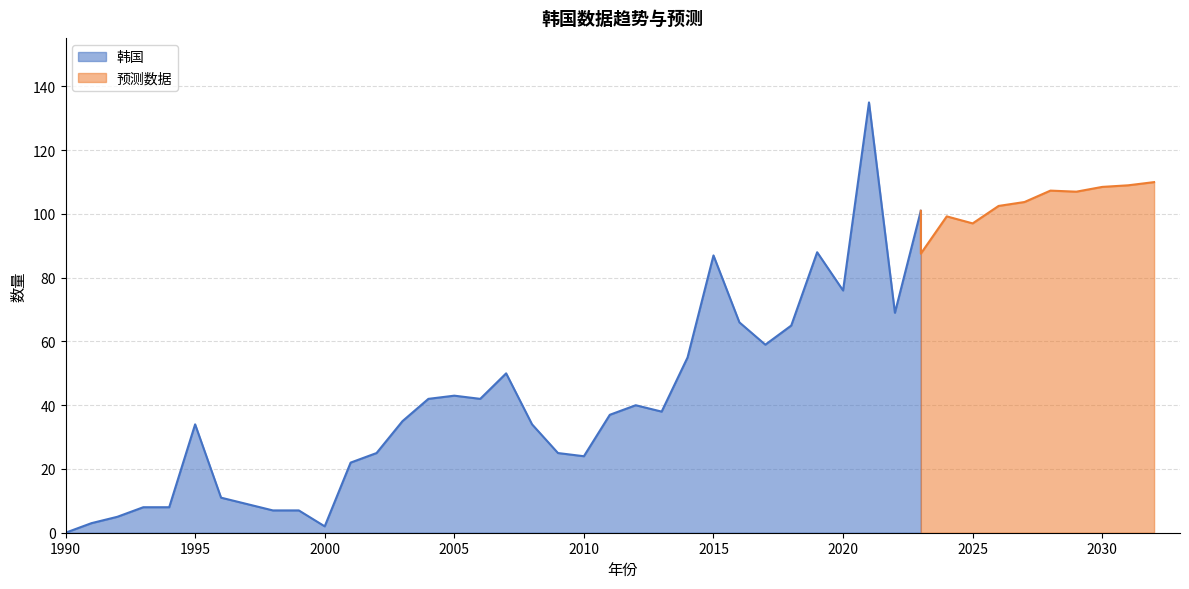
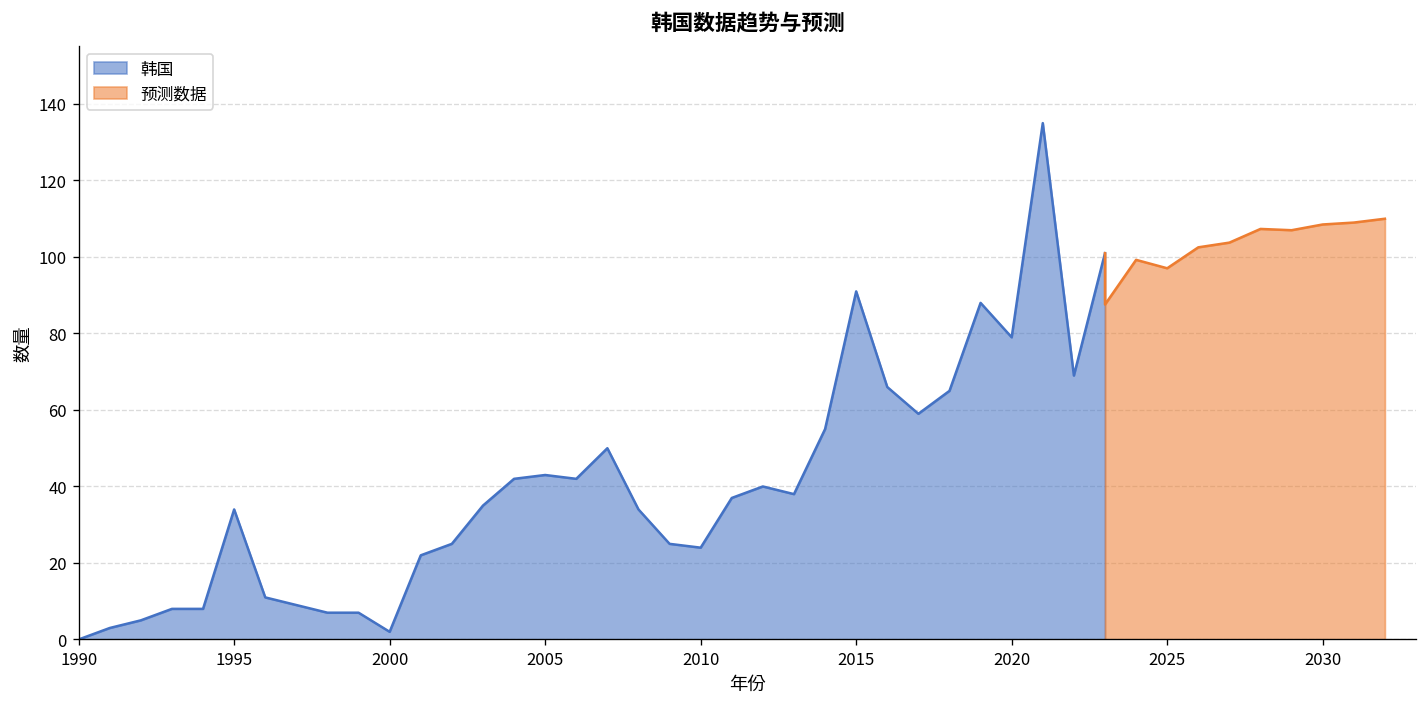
  {
    "韩国": {
      "1990": 0,
      "1995": 34,
      "2000": 2,
      "2005": 43,
      "2010": 24,
-     "2015": 87,
-     "2020": 76
+     "2015": 91,
+     "2020": 79
    }
  }
